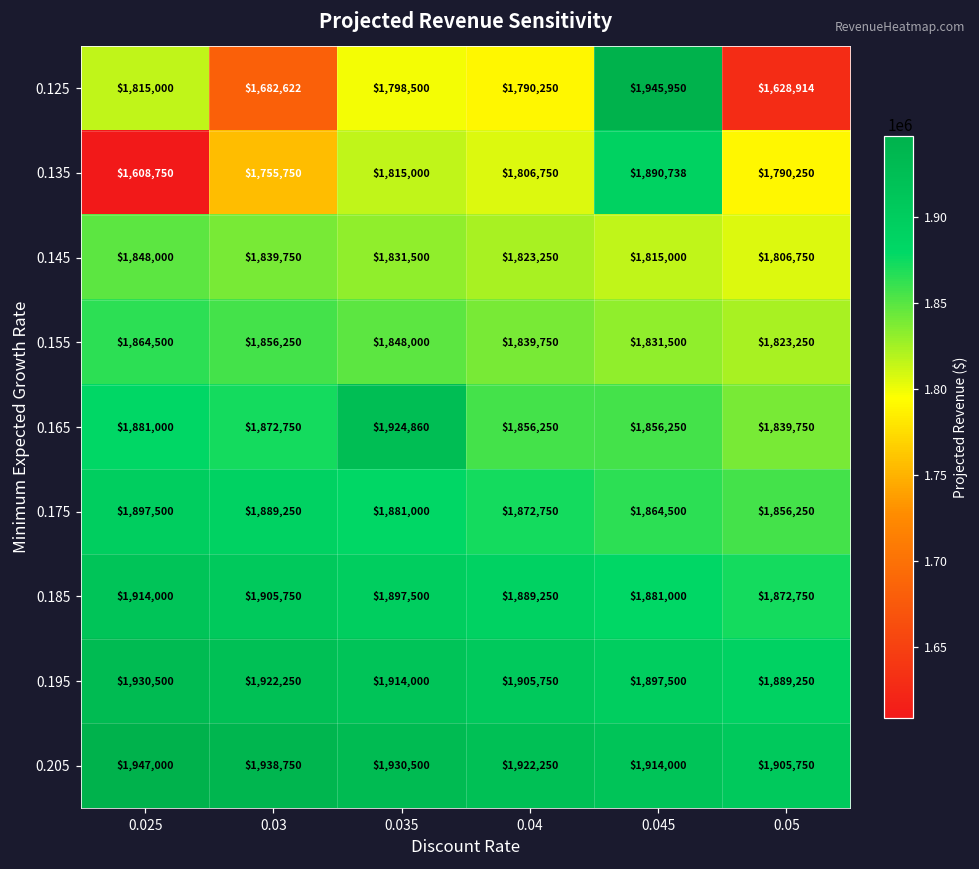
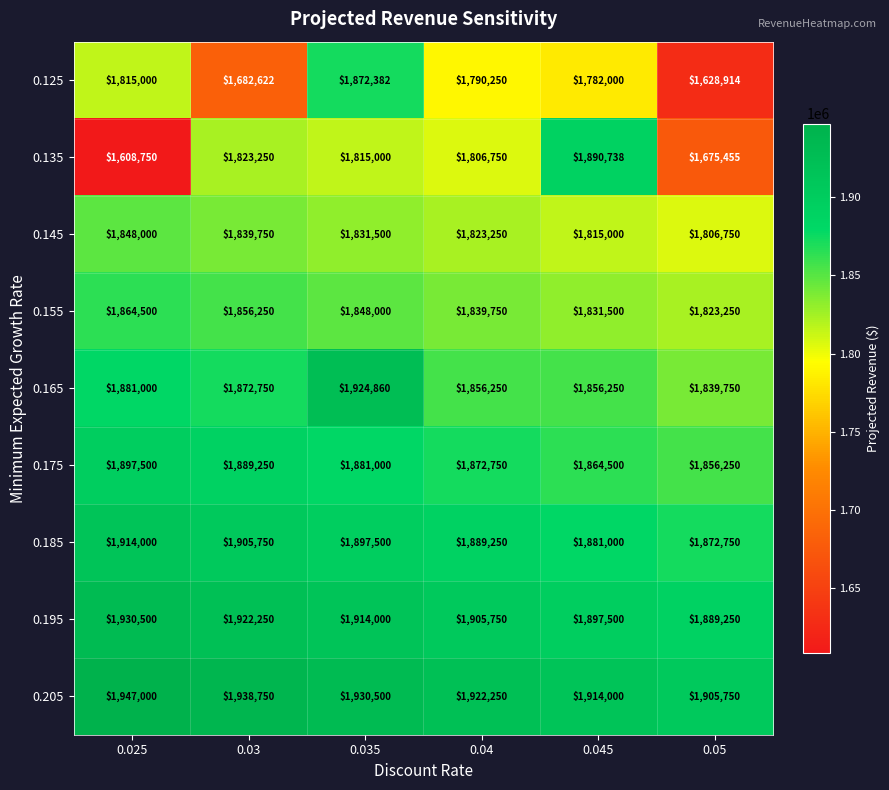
  {
    "0.125": {
      "0.025": "$1,815,000",
      "0.03": "$1,682,622",
-     "0.035": "$1,798,500",
+     "0.035": "$1,872,382",
      "0.04": "$1,790,250",
-     "0.045": "$1,945,950",
+     "0.045": "$1,782,000",
      "0.05": "$1,628,914"
    },
    "0.135": {
      "0.025": "$1,608,750",
-     "0.03": "$1,755,750",
+     "0.03": "$1,823,250",
      "0.035": "$1,815,000",
      "0.04": "$1,806,750",
      "0.045": "$1,890,738",
-     "0.05": "$1,790,250"
+     "0.05": "$1,675,455"
    },
    "0.145": {
      "0.025": "$1,848,000",
      "0.03": "$1,839,750",
      "0.035": "$1,831,500",
      "0.04": "$1,823,250",
      "0.045": "$1,815,000",
      "0.05": "$1,806,750"
    },
    "0.155": {
      "0.025": "$1,864,500",
      "0.03": "$1,856,250",
      "0.035": "$1,848,000",
      "0.04": "$1,839,750",
      "0.045": "$1,831,500",
      "0.05": "$1,823,250"
    },
    "0.165": {
      "0.025": "$1,881,000",
      "0.03": "$1,872,750",
      "0.035": "$1,924,860",
      "0.04": "$1,856,250",
      "0.045": "$1,856,250",
      "0.05": "$1,839,750"
    },
    "0.175": {
      "0.025": "$1,897,500",
      "0.03": "$1,889,250",
      "0.035": "$1,881,000",
      "0.04": "$1,872,750",
      "0.045": "$1,864,500",
      "0.05": "$1,856,250"
    },
    "0.185": {
      "0.025": "$1,914,000",
      "0.03": "$1,905,750",
      "0.035": "$1,897,500",
      "0.04": "$1,889,250",
      "0.045": "$1,881,000",
      "0.05": "$1,872,750"
    },
    "0.195": {
      "0.025": "$1,930,500",
      "0.03": "$1,922,250",
      "0.035": "$1,914,000",
      "0.04": "$1,905,750",
      "0.045": "$1,897,500",
      "0.05": "$1,889,250"
    },
    "0.205": {
      "0.025": "$1,947,000",
      "0.03": "$1,938,750",
      "0.035": "$1,930,500",
      "0.04": "$1,922,250",
      "0.045": "$1,914,000",
      "0.05": "$1,905,750"
    }
  }
